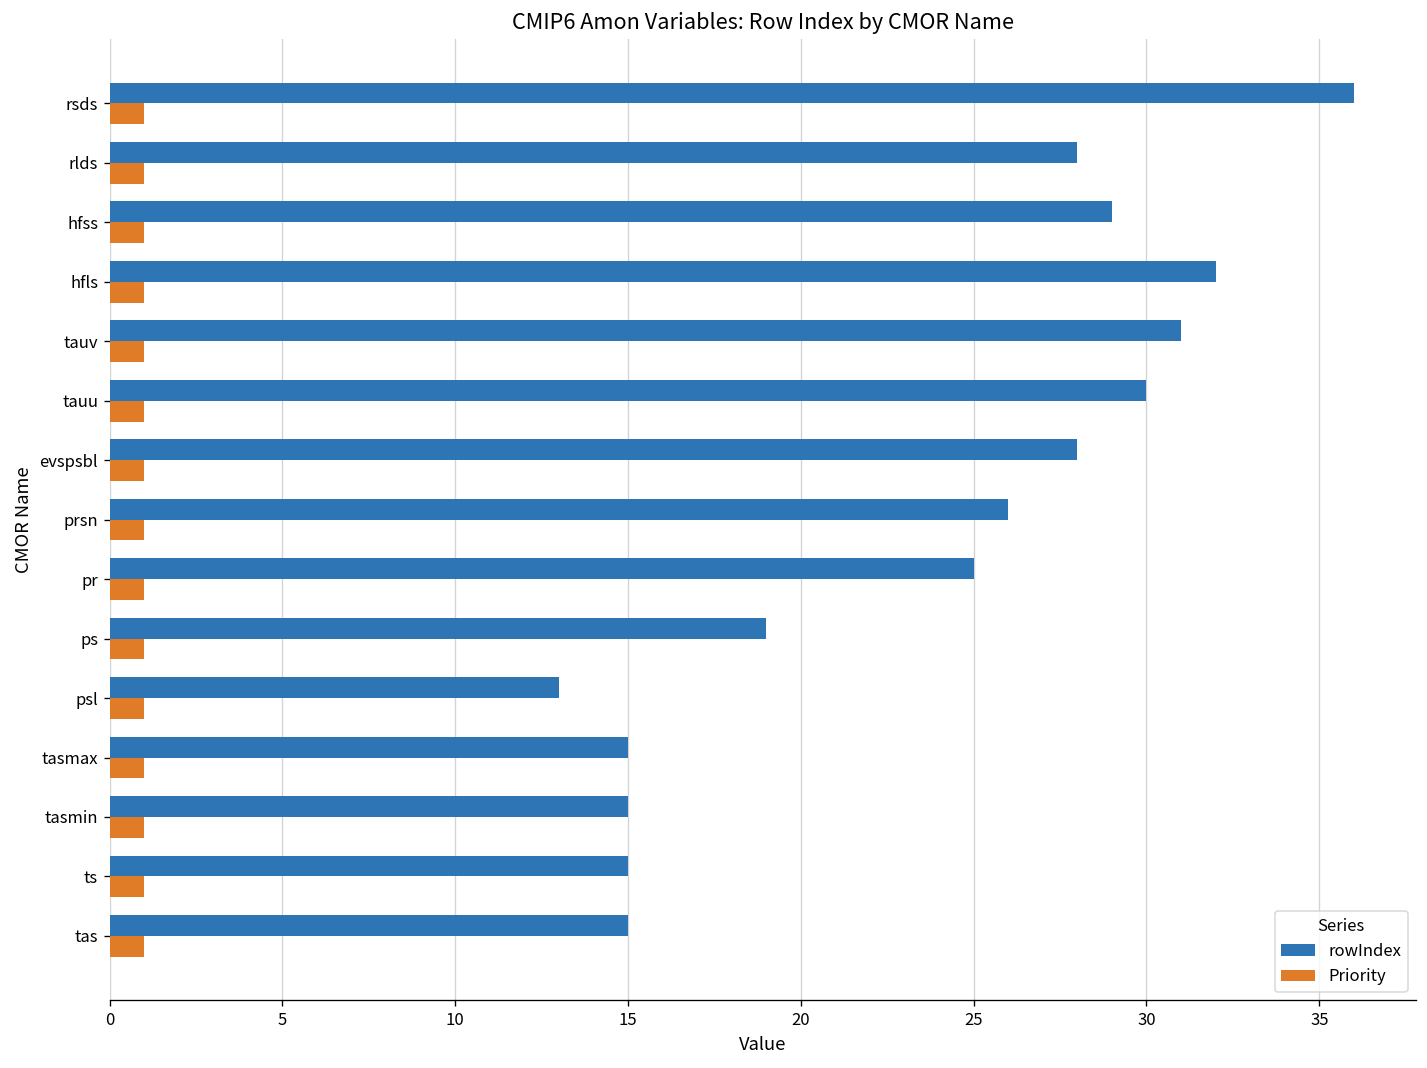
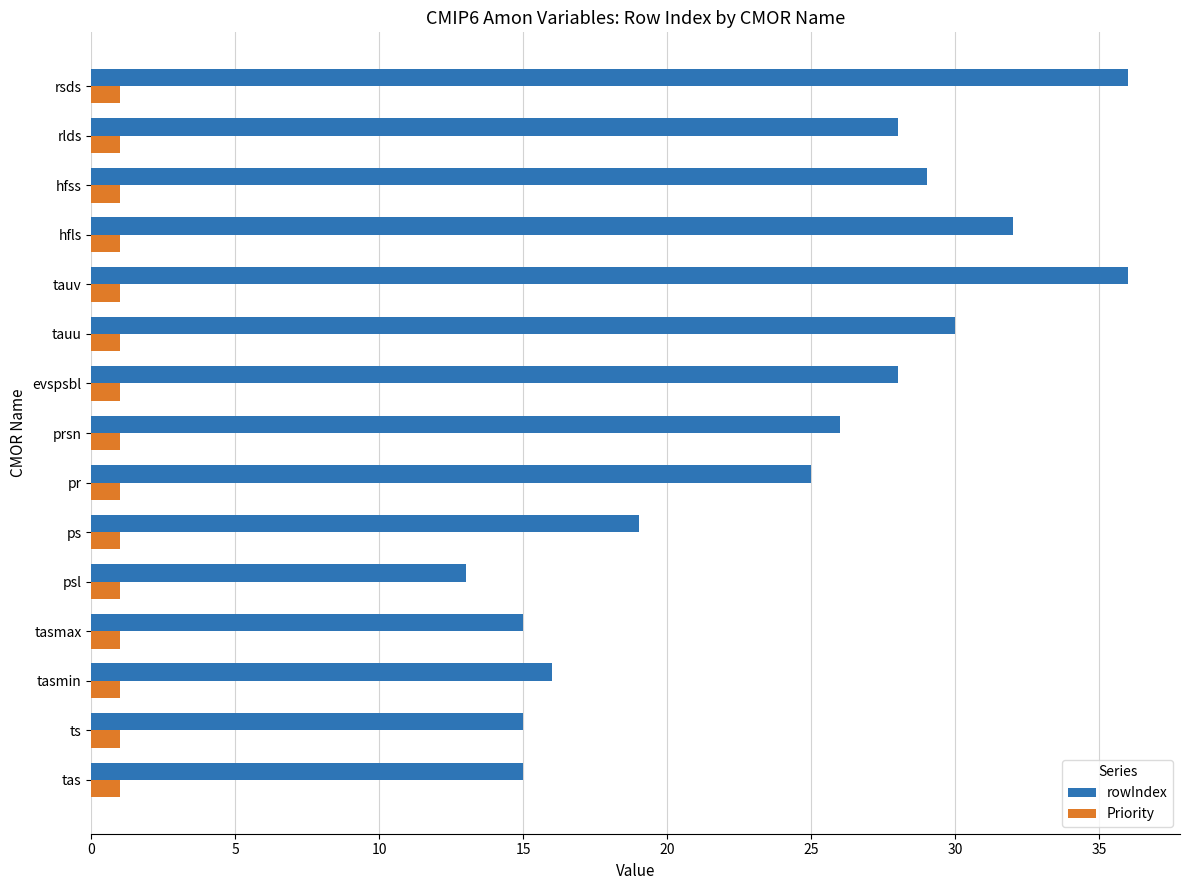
  {
    "rowIndex": {
      "rsds": 36,
      "rlds": 28,
      "hfss": 29,
      "hfls": 32,
-     "tauv": 31,
+     "tauv": 36,
      "tauu": 30,
      "evspsbl": 28,
      "prsn": 26,
      "pr": 25,
      "ps": 19,
      "psl": 13,
      "tasmax": 15,
-     "tasmin": 15,
+     "tasmin": 16,
      "ts": 15,
      "tas": 15
    },
    "Priority": {
      "rsds": 1,
      "rlds": 1,
      "hfss": 1,
      "hfls": 1,
      "tauv": 1,
      "tauu": 1,
      "evspsbl": 1,
      "prsn": 1,
      "pr": 1,
      "ps": 1,
      "psl": 1,
      "tasmax": 1,
      "tasmin": 1,
      "ts": 1,
      "tas": 1
    }
  }
